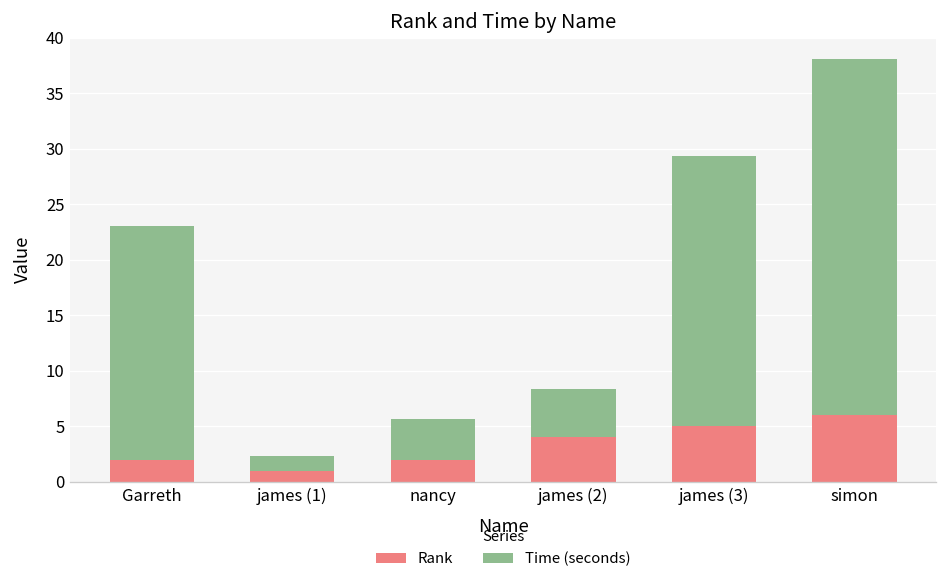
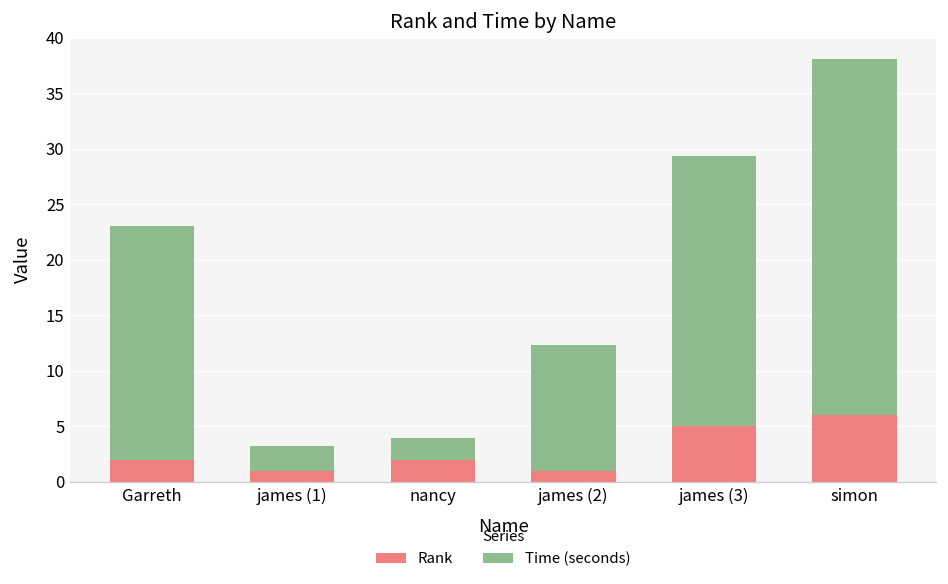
  {
    "Rank": {
      "Garreth": 2,
      "james (1)": 1,
      "nancy": 2,
-     "james (2)": 4,
+     "james (2)": 1,
      "james (3)": 5,
      "simon": 6
    },
    "Time (seconds)": {
      "Garreth": 21,
-     "james (1)": 1,
-     "nancy": 4,
-     "james (2)": 4,
+     "james (1)": 2,
+     "nancy": 2,
+     "james (2)": 11,
      "james (3)": 24,
      "simon": 32
    }
  }
